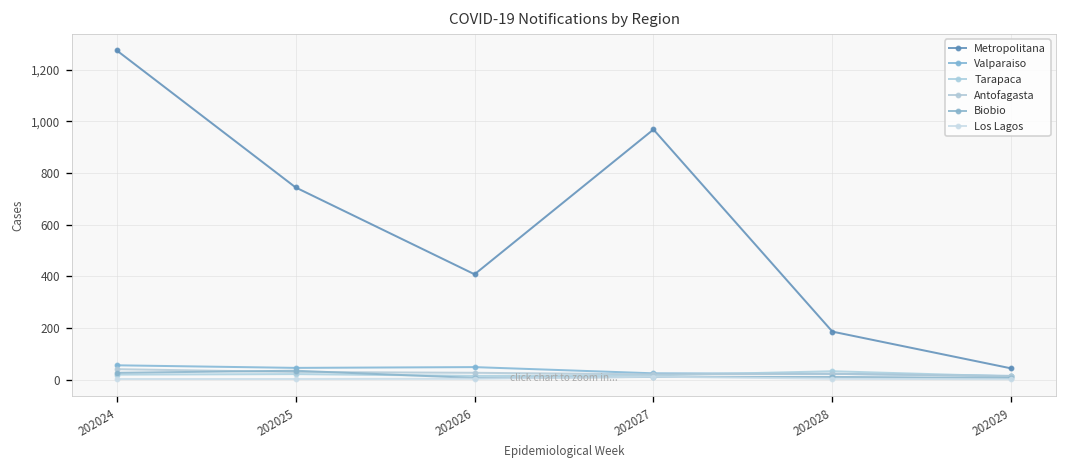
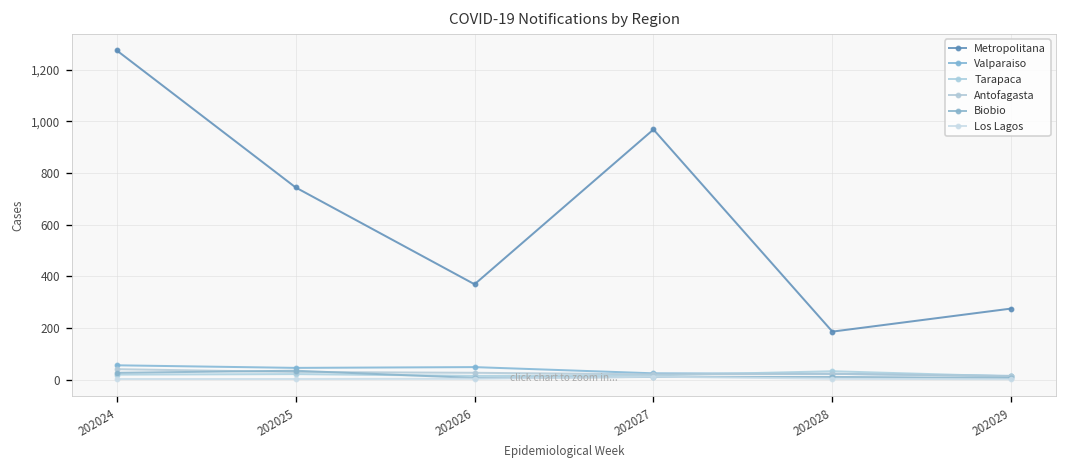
  {
    "Metropolitana": {
      "202024": "1,270",
      "202025": "740",
-     "202026": "410",
+     "202026": "370",
      "202027": "970",
      "202028": "190",
-     "202029": "40"
+     "202029": "280"
    }
  }
